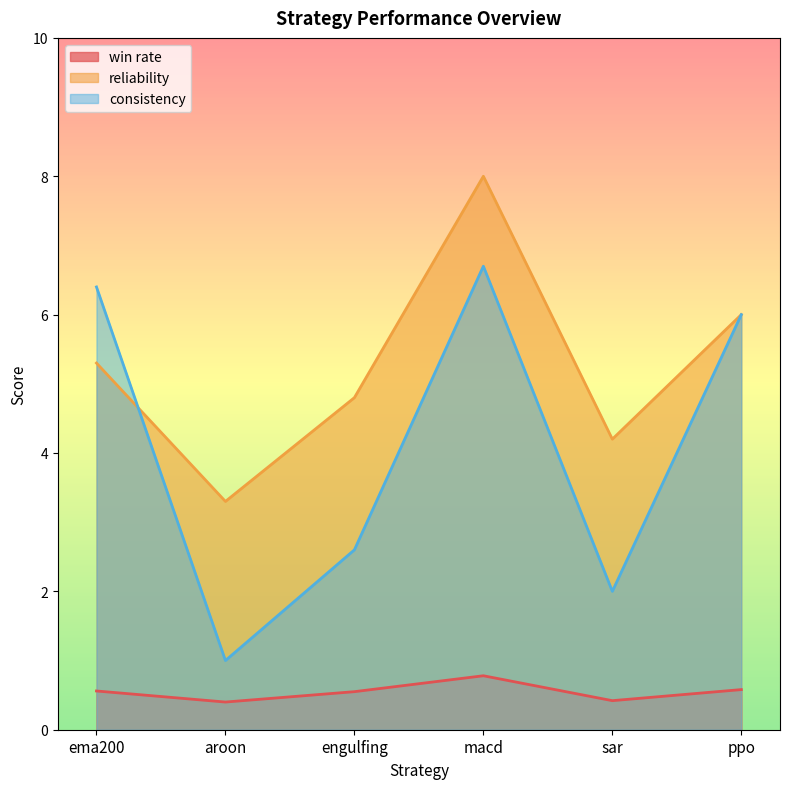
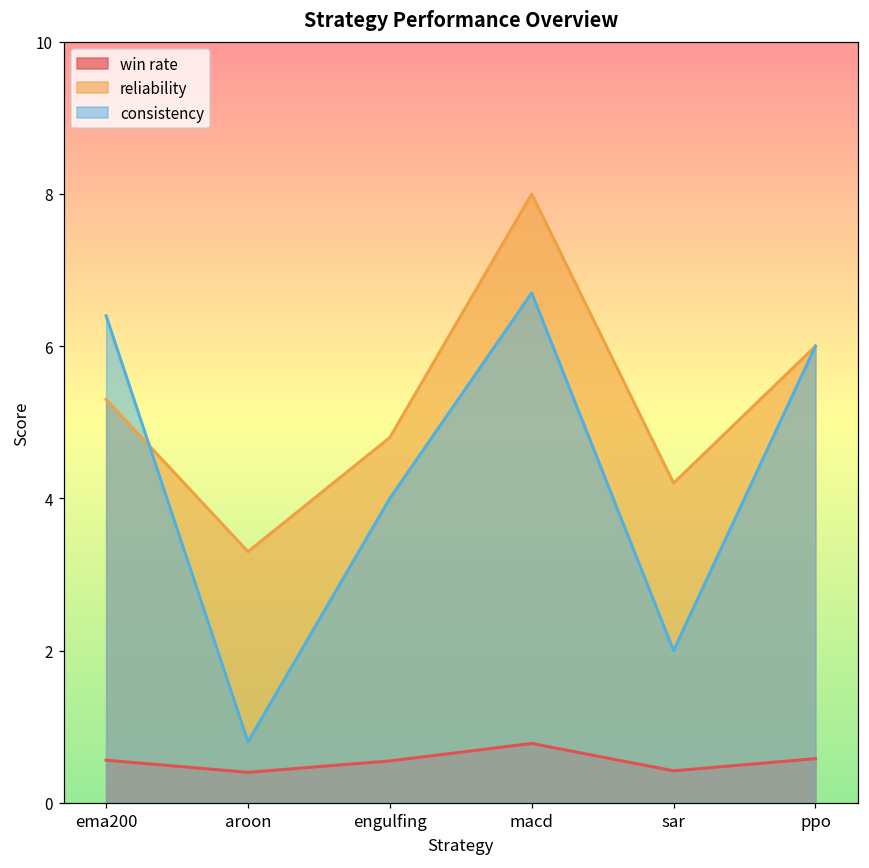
  {
    "win rate": {
      "ema200": 0.6,
      "aroon": 0.4,
      "engulfing": 0.6,
      "macd": 0.8,
      "sar": 0.4,
      "ppo": 0.6
    },
    "reliability": {
      "ema200": 5.3,
      "aroon": 3.3,
      "engulfing": 4.8,
      "macd": 8.0,
      "sar": 4.2
    },
    "consistency": {
      "ema200": 6.4,
-     "aroon": 1.0,
-     "engulfing": 2.6,
+     "aroon": 0.8,
+     "engulfing": 4.0,
      "macd": 6.7,
      "sar": 2.0
    }
  }
